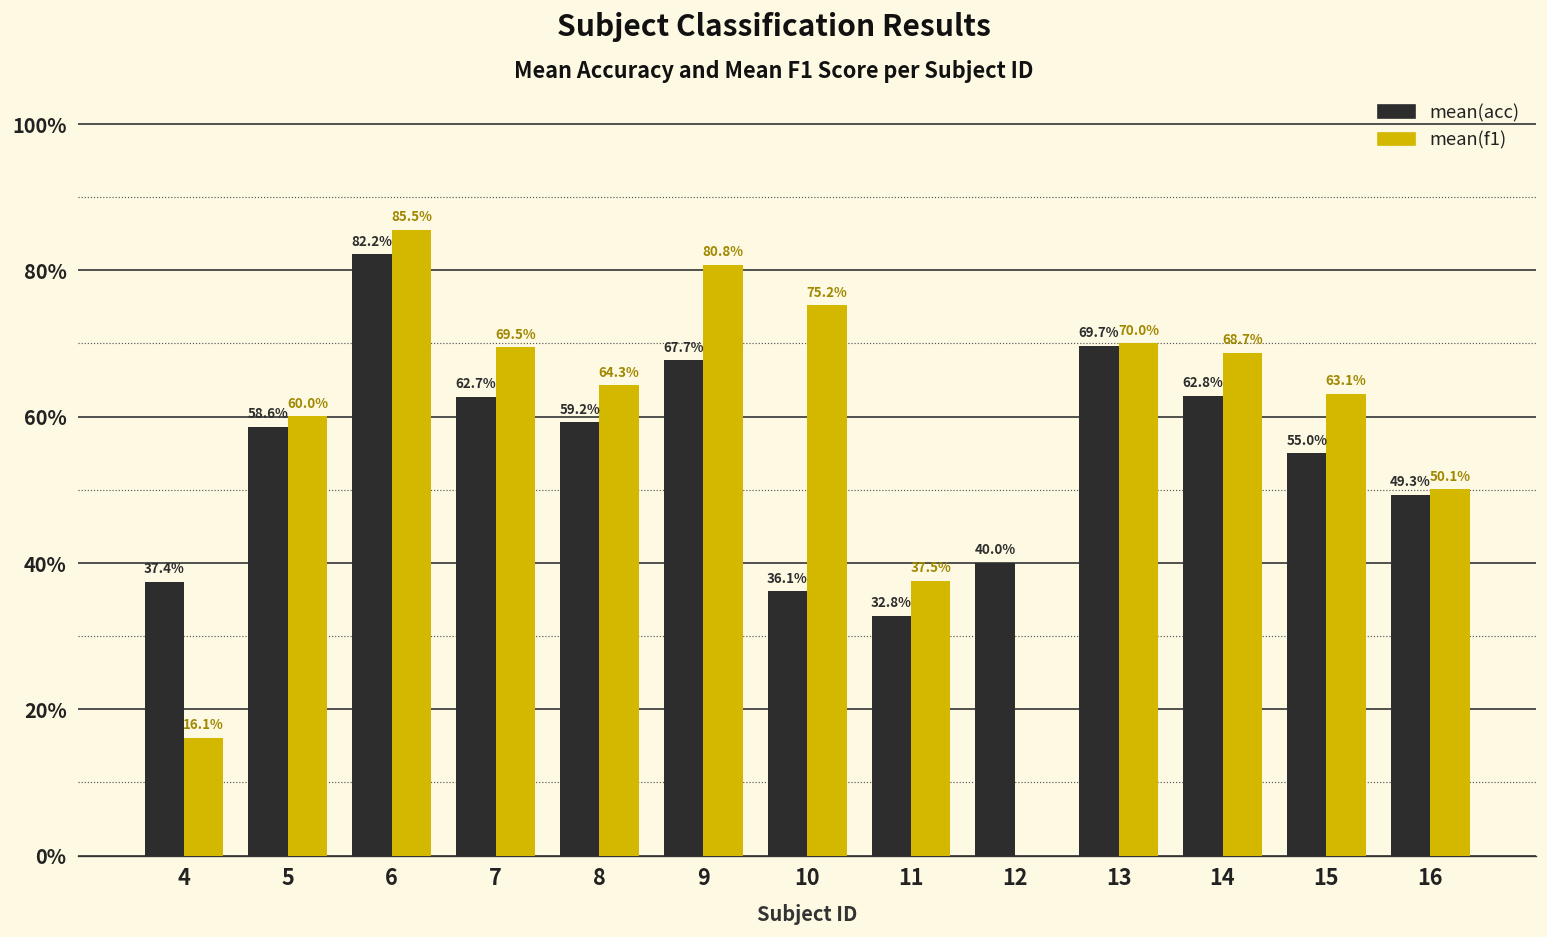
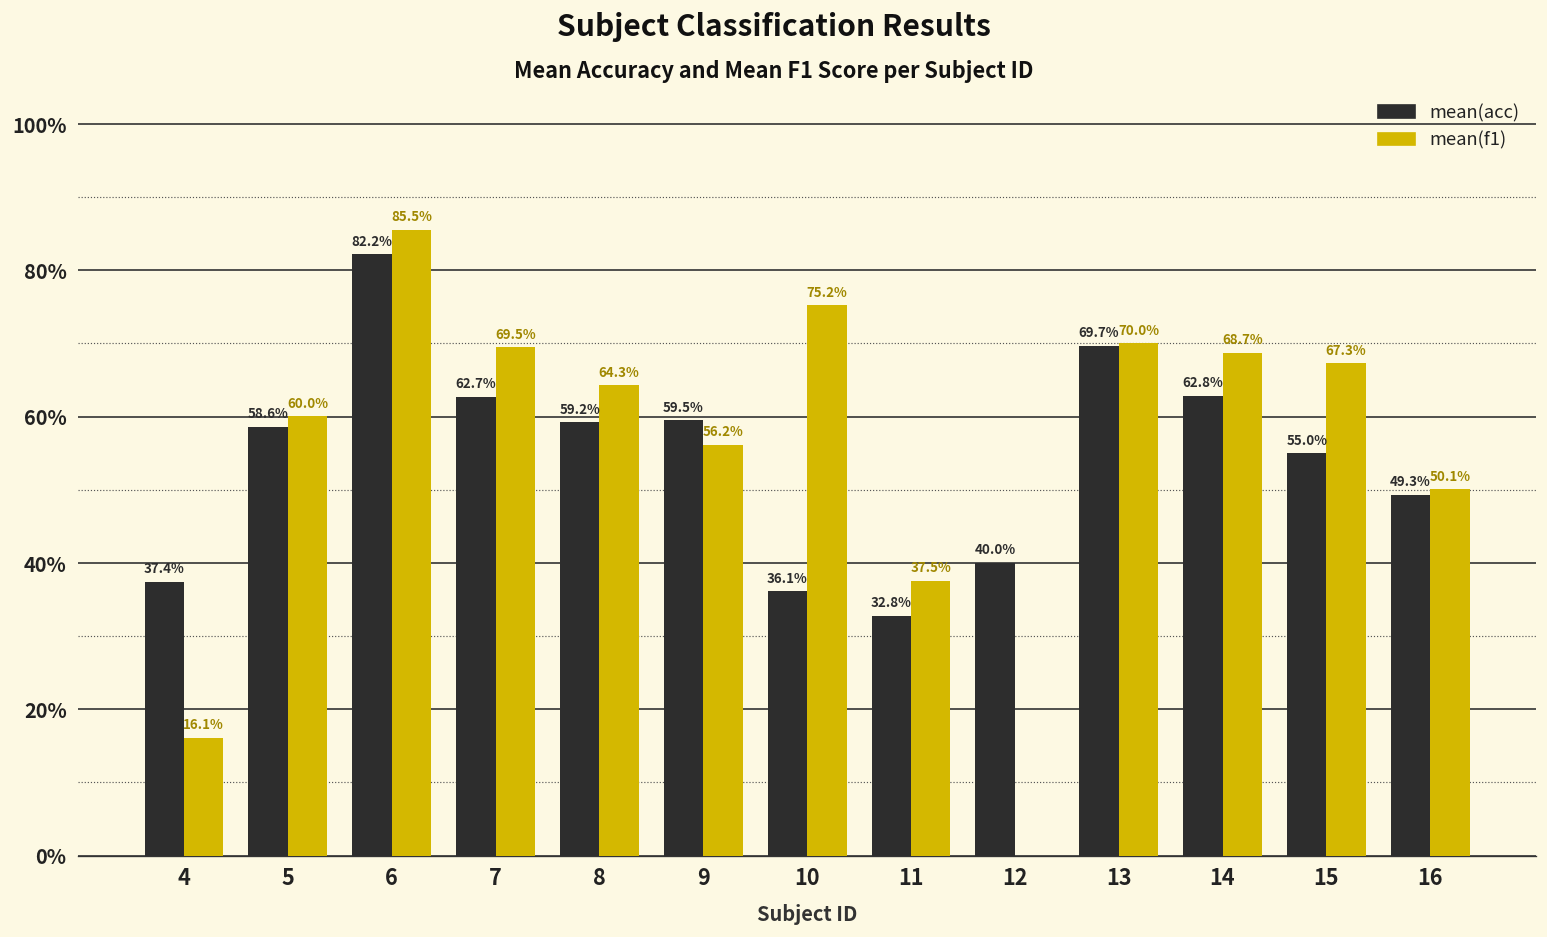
  {
    "mean(acc)": {
      "4": "37.4%",
      "5": "58.6%",
      "6": "82.2%",
      "7": "62.7%",
      "8": "59.2%",
-     "9": "67.7%",
+     "9": "59.5%",
      "10": "36.1%",
      "11": "32.8%",
      "12": "40.0%",
      "13": "69.7%",
      "14": "62.8%",
      "15": "55.0%",
      "16": "49.3%"
    },
    "mean(f1)": {
      "4": "16.1%",
      "5": "60.0%",
      "6": "85.5%",
      "7": "69.5%",
      "8": "64.3%",
-     "9": "80.8%",
+     "9": "56.2%",
      "10": "75.2%",
      "11": "37.5%",
      "13": "70.0%",
      "14": "68.7%",
-     "15": "63.1%",
+     "15": "67.3%",
      "16": "50.1%"
    }
  }
